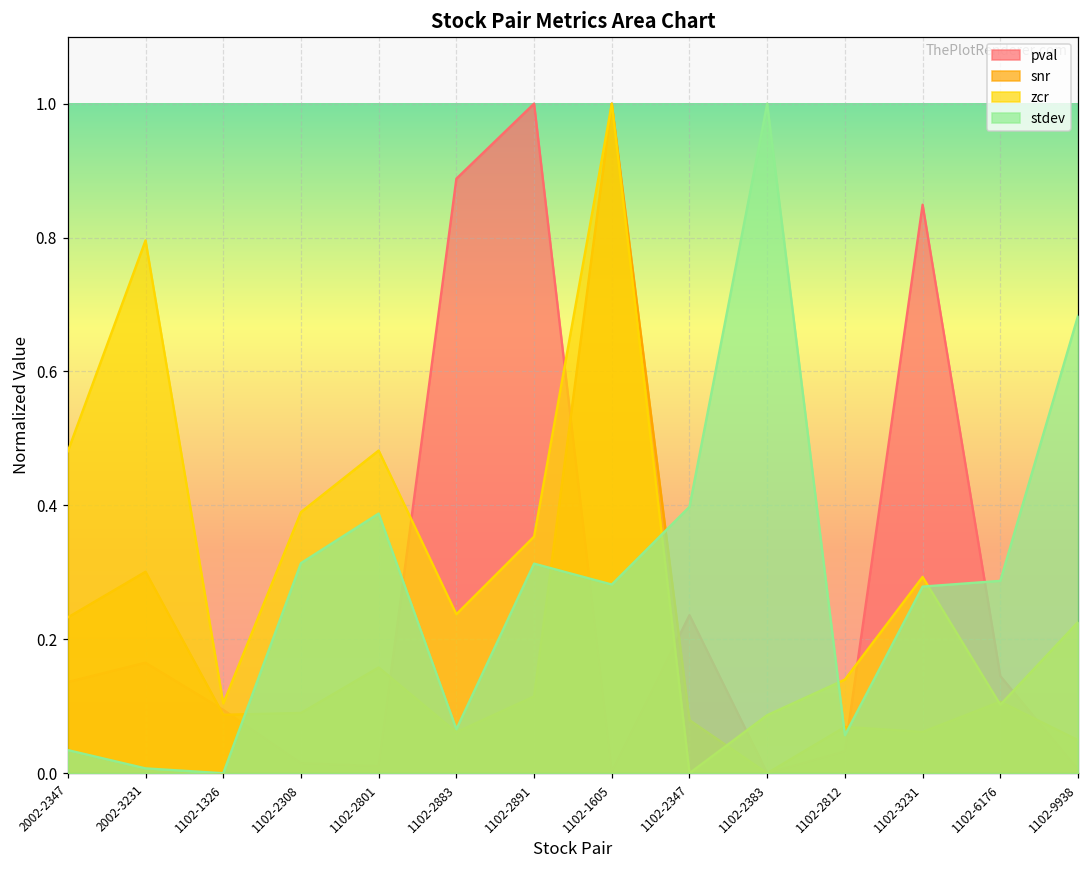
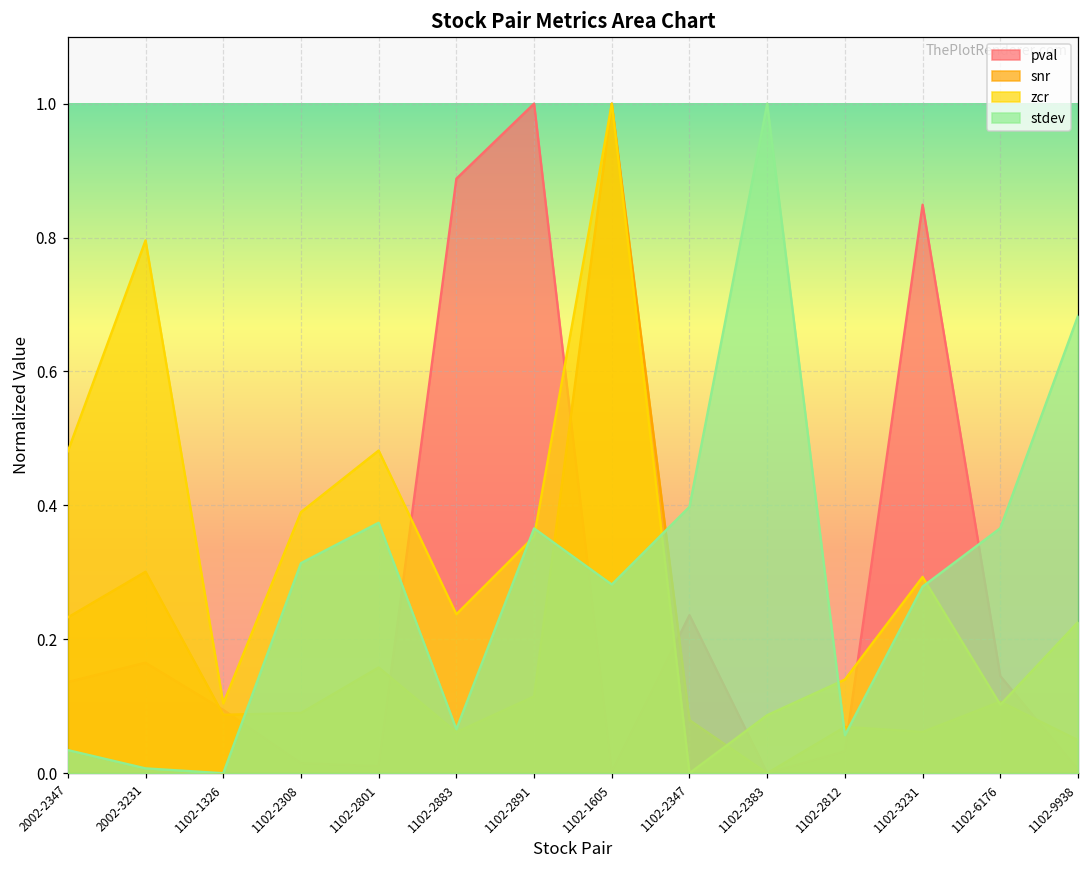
  {
    "pval": {
      "2002-2347": 0.14,
      "2002-3231": 0.17,
      "1102-1326": 0.09,
      "1102-2308": 0.02,
      "1102-2801": 0.01,
      "1102-2883": 0.89,
      "1102-2891": 1.00,
      "1102-1605": 0.00,
      "1102-2347": 0.24,
      "1102-2812": 0.03,
      "1102-3231": 0.85,
      "1102-6176": 0.15,
      "1102-9938": 0.01
    },
    "stdev": {
      "2002-2347": 0.03,
      "2002-3231": 0.01,
      "1102-1326": 0.00,
      "1102-2308": 0.31,
-     "1102-2801": 0.39,
+     "1102-2801": 0.37,
      "1102-2883": 0.07,
-     "1102-2891": 0.31,
+     "1102-2891": 0.37,
      "1102-1605": 0.28,
      "1102-2347": 0.40,
      "1102-2383": 1.00,
      "1102-2812": 0.06,
      "1102-3231": 0.28,
-     "1102-6176": 0.29,
+     "1102-6176": 0.37,
      "1102-9938": 0.68
    }
  }
